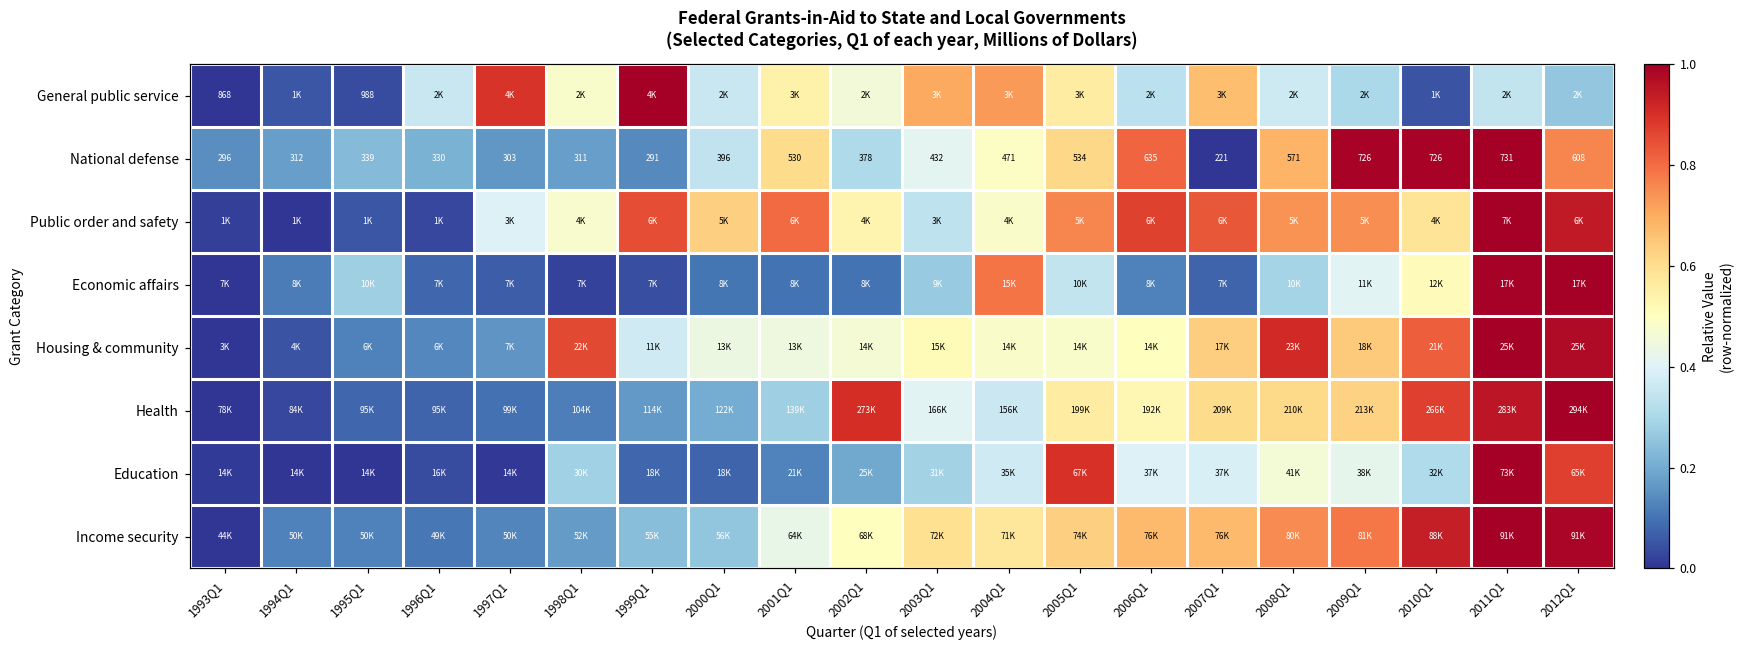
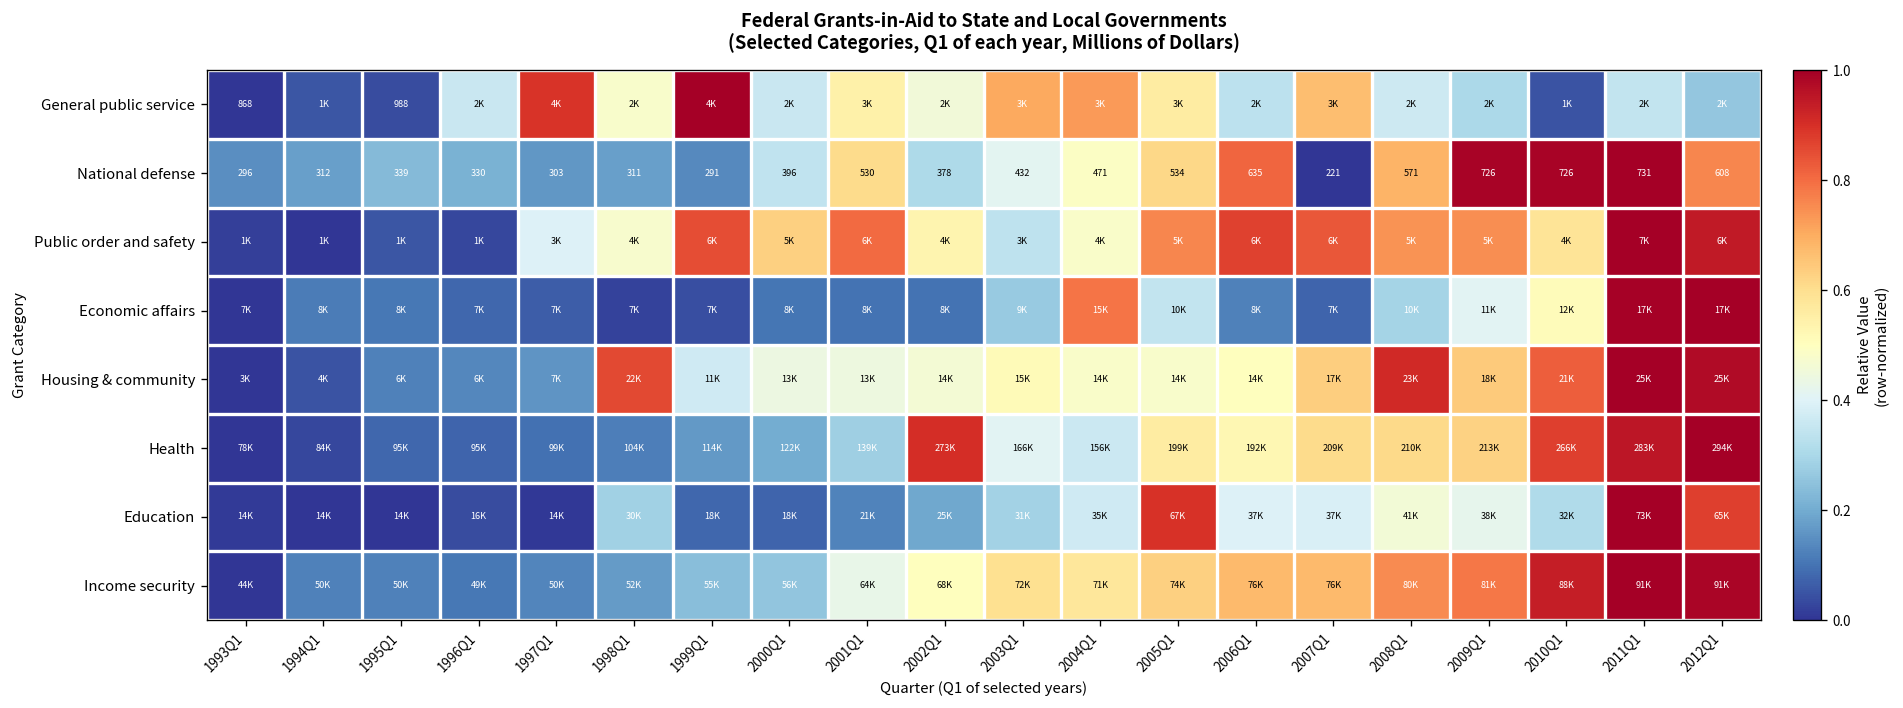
  {
    "General public service": {
      "1993Q1": "868",
      "1994Q1": "1K",
      "1995Q1": "988",
      "1996Q1": "2K",
      "1997Q1": "4K",
      "1998Q1": "2K",
      "1999Q1": "4K",
      "2000Q1": "2K",
      "2001Q1": "3K",
      "2002Q1": "2K",
      "2003Q1": "3K",
      "2004Q1": "3K",
      "2005Q1": "3K",
      "2006Q1": "2K",
      "2007Q1": "3K",
      "2008Q1": "2K",
      "2009Q1": "2K",
      "2010Q1": "1K",
      "2011Q1": "2K",
      "2012Q1": "2K"
    },
    "National defense": {
      "1993Q1": "296",
      "1994Q1": "312",
      "1995Q1": "339",
      "1996Q1": "330",
      "1997Q1": "303",
      "1998Q1": "311",
      "1999Q1": "291",
      "2000Q1": "396",
      "2001Q1": "530",
      "2002Q1": "378",
      "2003Q1": "432",
      "2004Q1": "471",
      "2005Q1": "534",
      "2006Q1": "635",
      "2007Q1": "221",
      "2008Q1": "571",
      "2009Q1": "726",
      "2010Q1": "726",
      "2011Q1": "731",
      "2012Q1": "608"
    },
    "Public order and safety": {
      "1993Q1": "1K",
      "1994Q1": "1K",
      "1995Q1": "1K",
      "1996Q1": "1K",
      "1997Q1": "3K",
      "1998Q1": "4K",
      "1999Q1": "6K",
      "2000Q1": "5K",
      "2001Q1": "6K",
      "2002Q1": "4K",
      "2003Q1": "3K",
      "2004Q1": "4K",
      "2005Q1": "5K",
      "2006Q1": "6K",
      "2007Q1": "6K",
      "2008Q1": "5K",
      "2009Q1": "5K",
      "2010Q1": "4K",
      "2011Q1": "7K",
      "2012Q1": "6K"
    },
    "Economic affairs": {
      "1993Q1": "7K",
      "1994Q1": "8K",
-     "1995Q1": "10K",
+     "1995Q1": "8K",
      "1996Q1": "7K",
      "1997Q1": "7K",
      "1998Q1": "7K",
      "1999Q1": "7K",
      "2000Q1": "8K",
      "2001Q1": "8K",
      "2002Q1": "8K",
      "2003Q1": "9K",
      "2004Q1": "15K",
      "2005Q1": "10K",
      "2006Q1": "8K",
      "2007Q1": "7K",
      "2008Q1": "10K",
      "2009Q1": "11K",
      "2010Q1": "12K",
      "2011Q1": "17K",
      "2012Q1": "17K"
    },
    "Housing & community": {
      "1993Q1": "3K",
      "1994Q1": "4K",
      "1995Q1": "6K",
      "1996Q1": "6K",
      "1997Q1": "7K",
      "1998Q1": "22K",
      "1999Q1": "11K",
      "2000Q1": "13K",
      "2001Q1": "13K",
      "2002Q1": "14K",
      "2003Q1": "15K",
      "2004Q1": "14K",
      "2005Q1": "14K",
      "2006Q1": "14K",
      "2007Q1": "17K",
      "2008Q1": "23K",
      "2009Q1": "18K",
      "2010Q1": "21K",
      "2011Q1": "25K",
      "2012Q1": "25K"
    },
    "Health": {
      "1993Q1": "78K",
      "1994Q1": "84K",
      "1995Q1": "95K",
      "1996Q1": "95K",
      "1997Q1": "99K",
      "1998Q1": "104K",
      "1999Q1": "114K",
      "2000Q1": "122K",
      "2001Q1": "139K",
      "2002Q1": "273K",
      "2003Q1": "166K",
      "2004Q1": "156K",
      "2005Q1": "199K",
      "2006Q1": "192K",
      "2007Q1": "209K",
      "2008Q1": "210K",
      "2009Q1": "213K",
      "2010Q1": "266K",
      "2011Q1": "283K",
      "2012Q1": "294K"
    },
    "Education": {
      "1993Q1": "14K",
      "1994Q1": "14K",
      "1995Q1": "14K",
      "1996Q1": "16K",
      "1997Q1": "14K",
      "1998Q1": "30K",
      "1999Q1": "18K",
      "2000Q1": "18K",
      "2001Q1": "21K",
      "2002Q1": "25K",
      "2003Q1": "31K",
      "2004Q1": "35K",
      "2005Q1": "67K",
      "2006Q1": "37K",
      "2007Q1": "37K",
      "2008Q1": "41K",
      "2009Q1": "38K",
      "2010Q1": "32K",
      "2011Q1": "73K",
      "2012Q1": "65K"
    },
    "Income security": {
      "1993Q1": "44K",
      "1994Q1": "50K",
      "1995Q1": "50K",
      "1996Q1": "49K",
      "1997Q1": "50K",
      "1998Q1": "52K",
      "1999Q1": "55K",
      "2000Q1": "56K",
      "2001Q1": "64K",
      "2002Q1": "68K",
      "2003Q1": "72K",
      "2004Q1": "71K",
      "2005Q1": "74K",
      "2006Q1": "76K",
      "2007Q1": "76K",
      "2008Q1": "80K",
      "2009Q1": "81K",
      "2010Q1": "88K",
      "2011Q1": "91K",
      "2012Q1": "91K"
    }
  }
